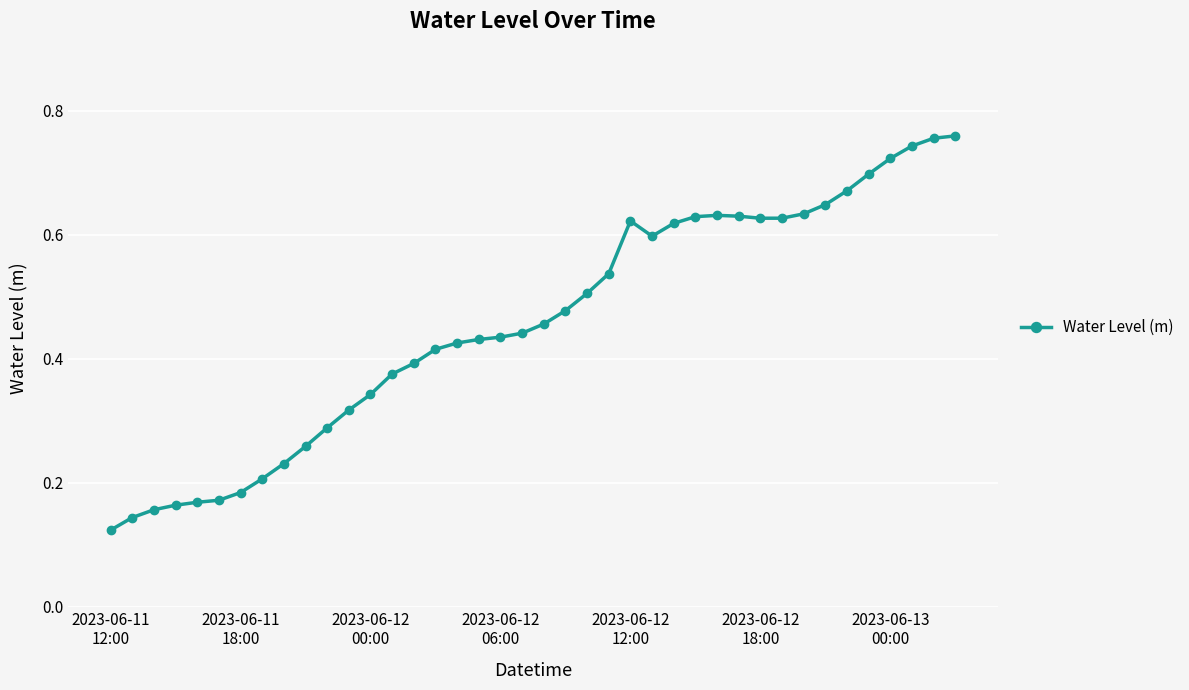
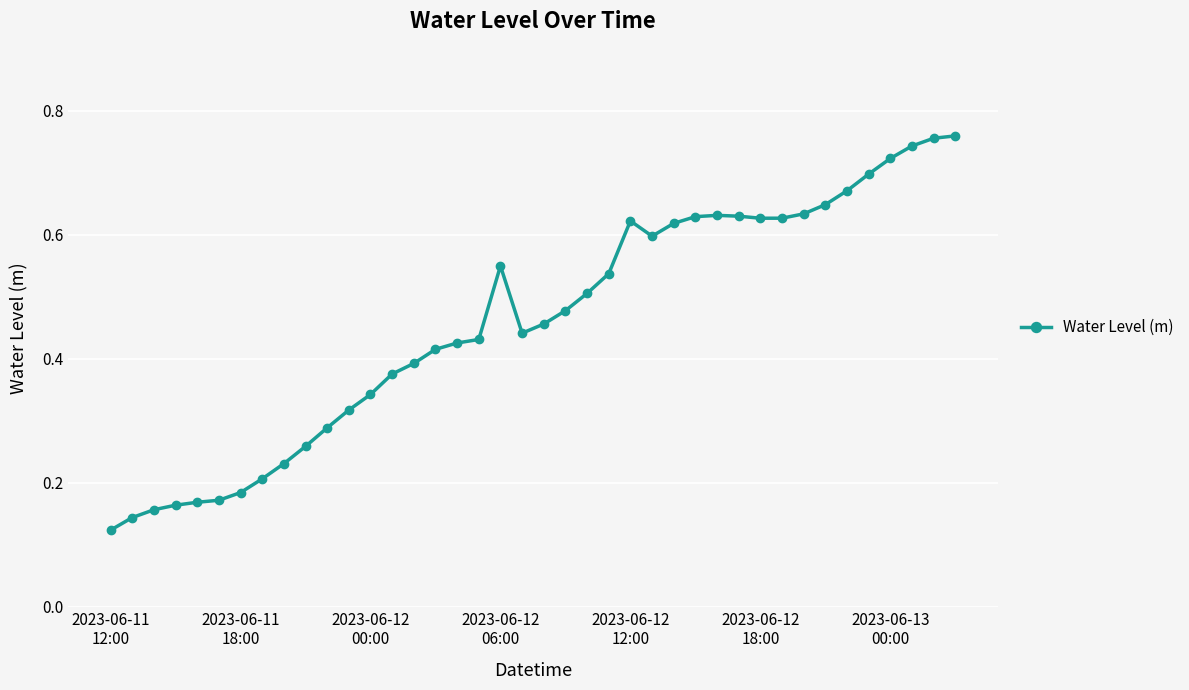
  {
    "2023-06-11 12:00": 0.12,
    "2023-06-11 18:00": 0.18,
    "2023-06-12 00:00": 0.34,
-   "2023-06-12 06:00": 0.43,
+   "2023-06-12 06:00": 0.55,
    "2023-06-12 12:00": 0.62,
    "2023-06-12 18:00": 0.63,
    "2023-06-13 00:00": 0.72
  }
